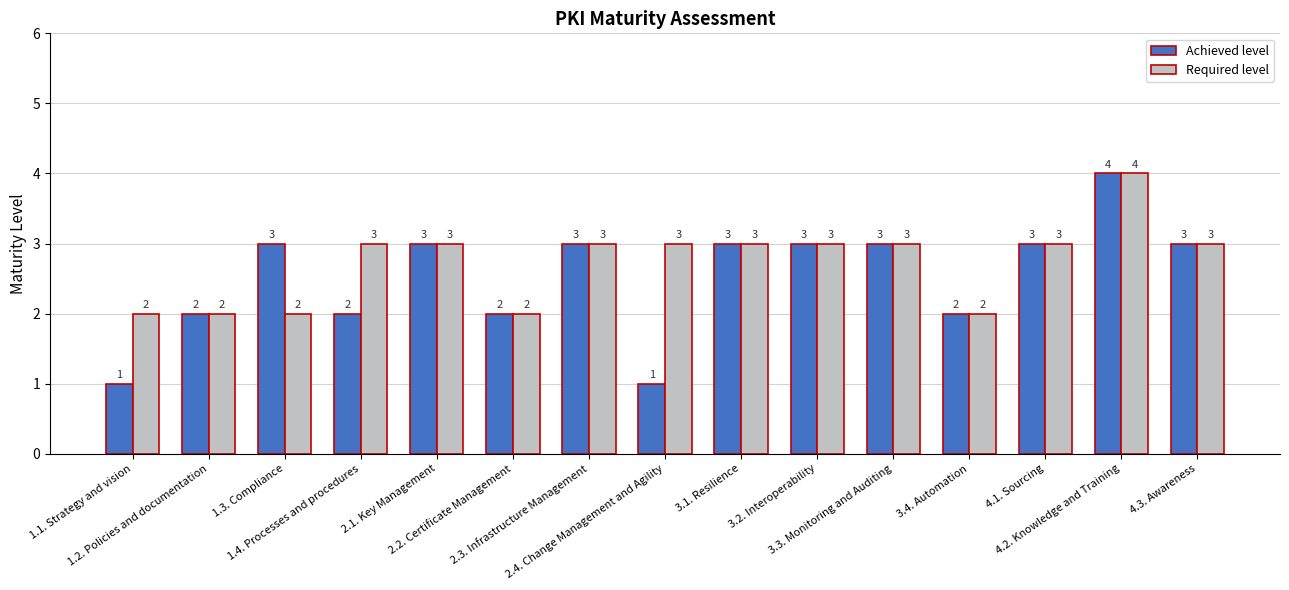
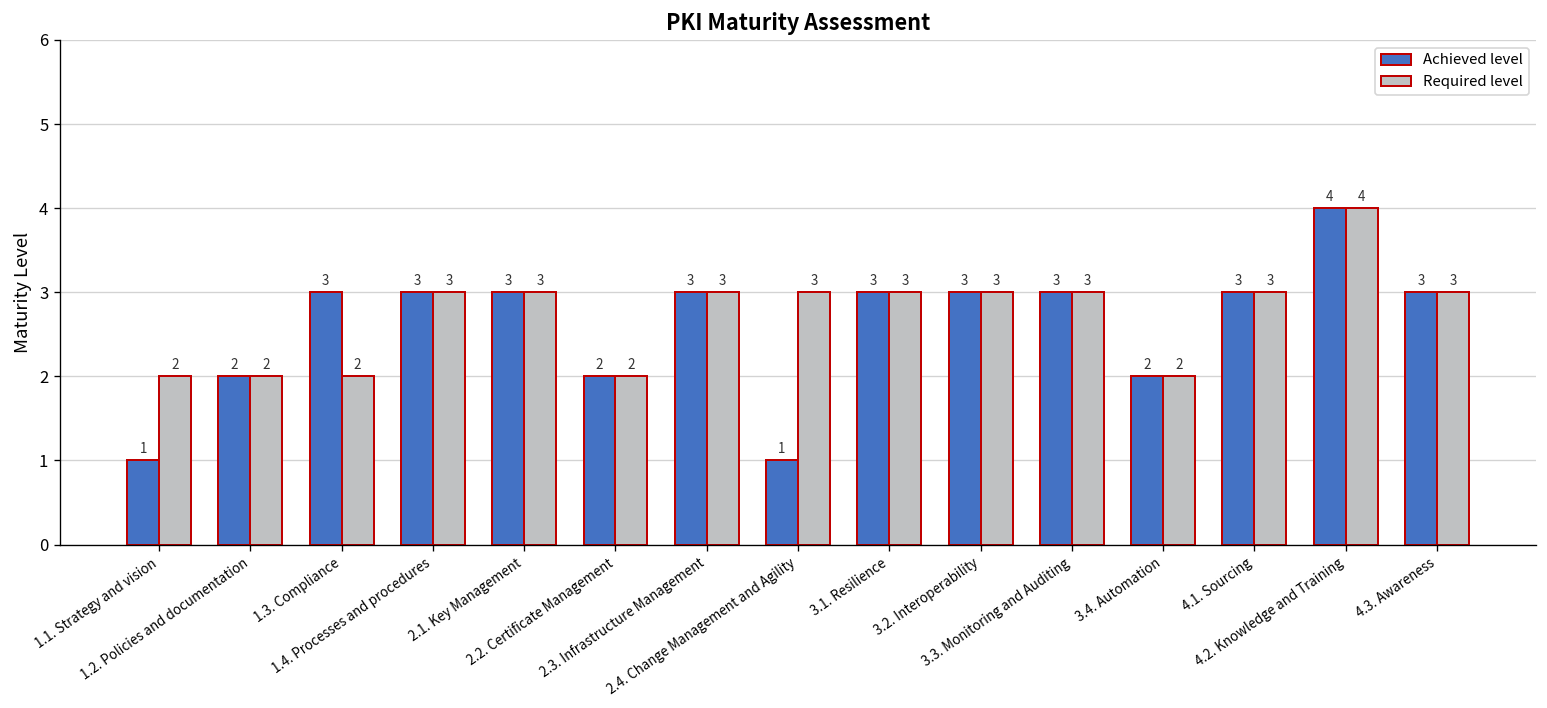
  {
    "Achieved level": {
      "1.1. Strategy and vision": 1,
      "1.2. Policies and documentation": 2,
      "1.3. Compliance": 3,
-     "1.4. Processes and procedures": 2,
+     "1.4. Processes and procedures": 3,
      "2.1. Key Management": 3,
      "2.2. Certificate Management": 2,
      "2.3. Infrastructure Management": 3,
      "2.4. Change Management and Agility": 1,
      "3.1. Resilience": 3,
      "3.2. Interoperability": 3,
      "3.3. Monitoring and Auditing": 3,
      "3.4. Automation": 2,
      "4.1. Sourcing": 3,
      "4.2. Knowledge and Training": 4,
      "4.3. Awareness": 3
    },
    "Required level": {
      "1.1. Strategy and vision": 2,
      "1.2. Policies and documentation": 2,
      "1.3. Compliance": 2,
      "1.4. Processes and procedures": 3,
      "2.1. Key Management": 3,
      "2.2. Certificate Management": 2,
      "2.3. Infrastructure Management": 3,
      "2.4. Change Management and Agility": 3,
      "3.1. Resilience": 3,
      "3.2. Interoperability": 3,
      "3.3. Monitoring and Auditing": 3,
      "3.4. Automation": 2,
      "4.1. Sourcing": 3,
      "4.2. Knowledge and Training": 4,
      "4.3. Awareness": 3
    }
  }
